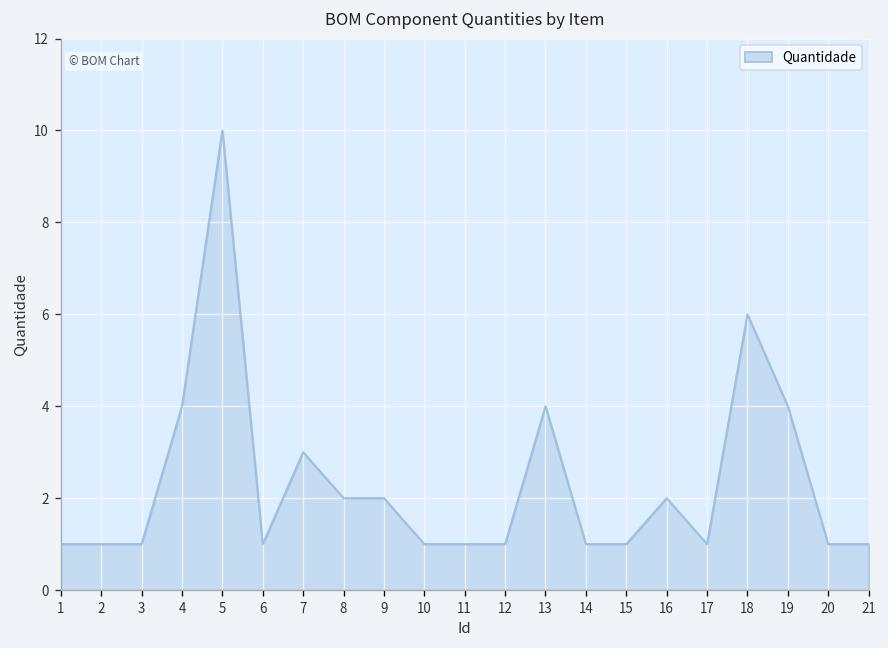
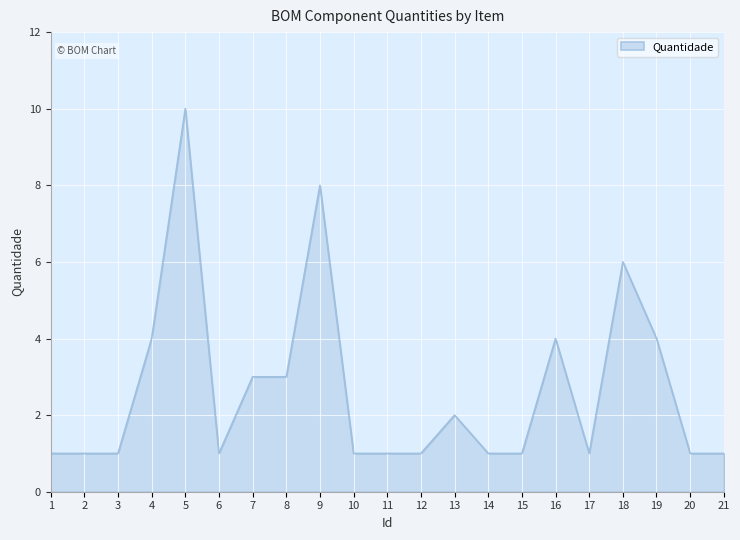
  {
    "1": 1,
    "2": 1,
    "3": 1,
    "4": 4,
    "5": 10,
    "6": 1,
    "7": 3,
-   "8": 2,
-   "9": 2,
+   "8": 3,
+   "9": 8,
    "10": 1,
    "11": 1,
    "12": 1,
-   "13": 4,
+   "13": 2,
    "14": 1,
    "15": 1,
-   "16": 2,
+   "16": 4,
    "17": 1,
    "18": 6,
    "19": 4,
    "20": 1,
    "21": 1
  }
